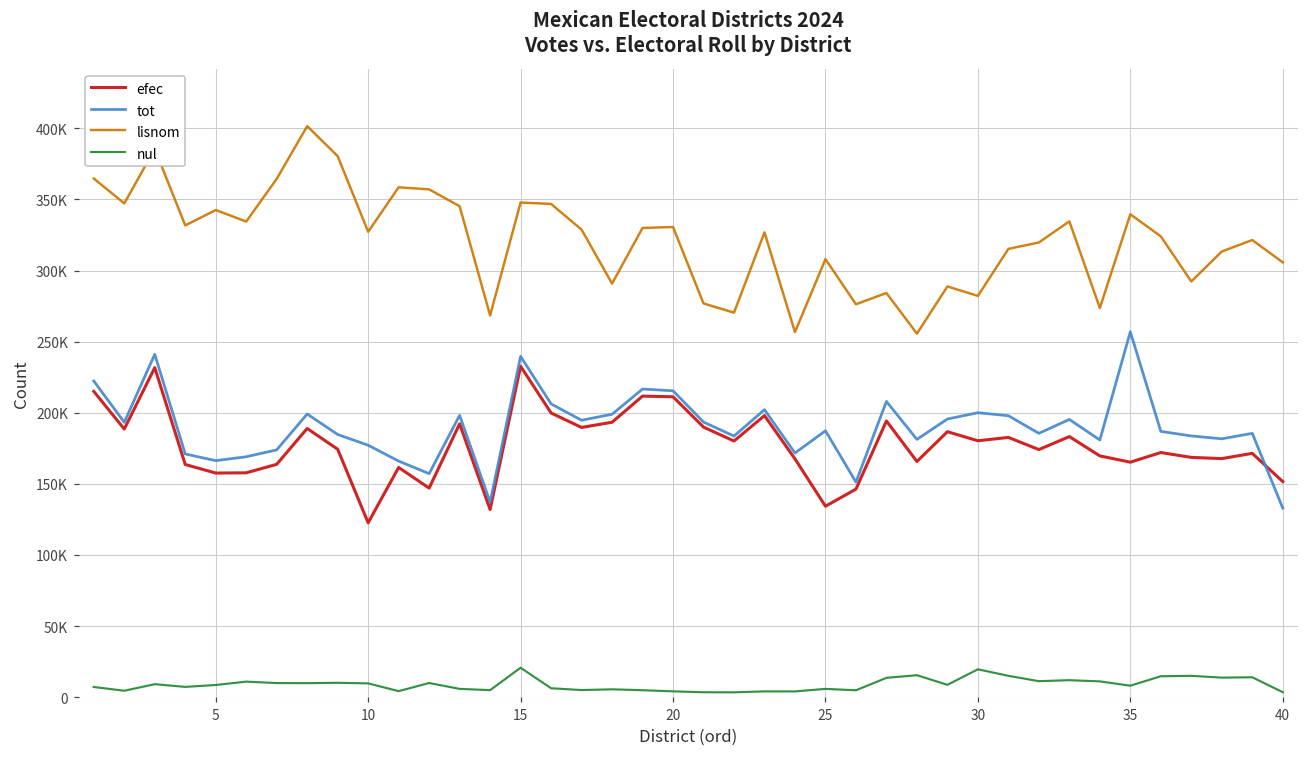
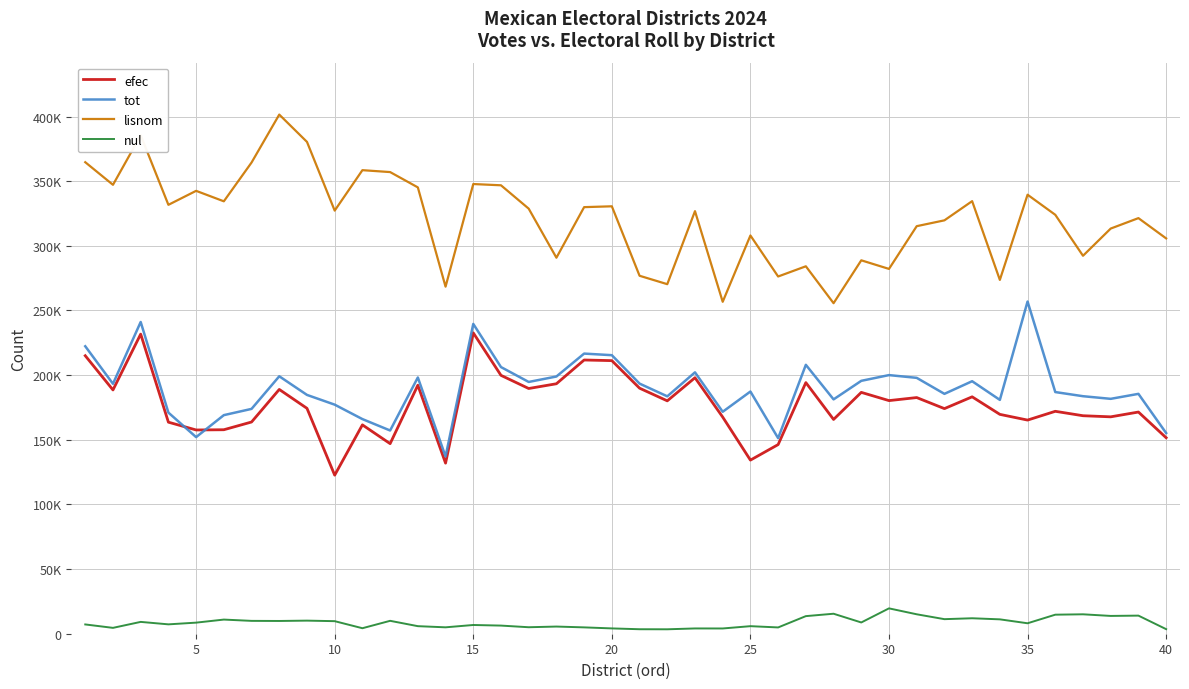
  {
    "efec": {
      "5": 158000,
      "10": 123000,
      "15": 233000,
      "20": 211000,
      "25": 134000,
      "30": 180000,
      "35": 165000,
      "40": 152000
    },
    "tot": {
-     "5": 166000,
+     "5": 152000,
      "10": 177000,
      "15": 240000,
      "20": 215000,
      "25": 187000,
      "30": 200000,
      "35": 257000,
-     "40": 133000
+     "40": 155000
    },
    "lisnom": {
      "5": 343000,
      "10": 327000,
      "15": 348000,
      "20": 331000,
      "25": 308000,
      "30": 282000,
      "35": 340000,
      "40": 306000
    },
    "nul": {
      "5": 9000,
      "10": 10000,
-     "15": 21000,
+     "15": 7000,
      "20": 4000,
      "25": 6000,
      "30": 20000,
      "35": 8000,
      "40": 4000
    }
  }
